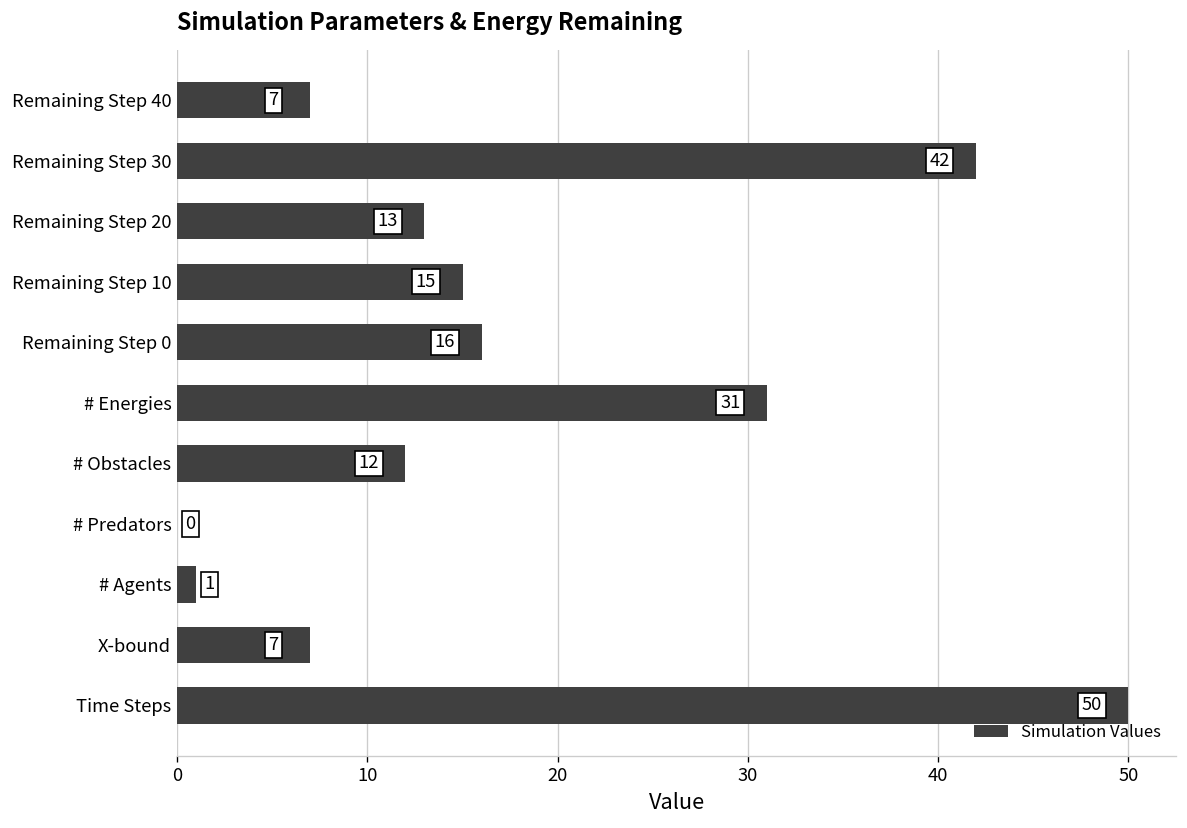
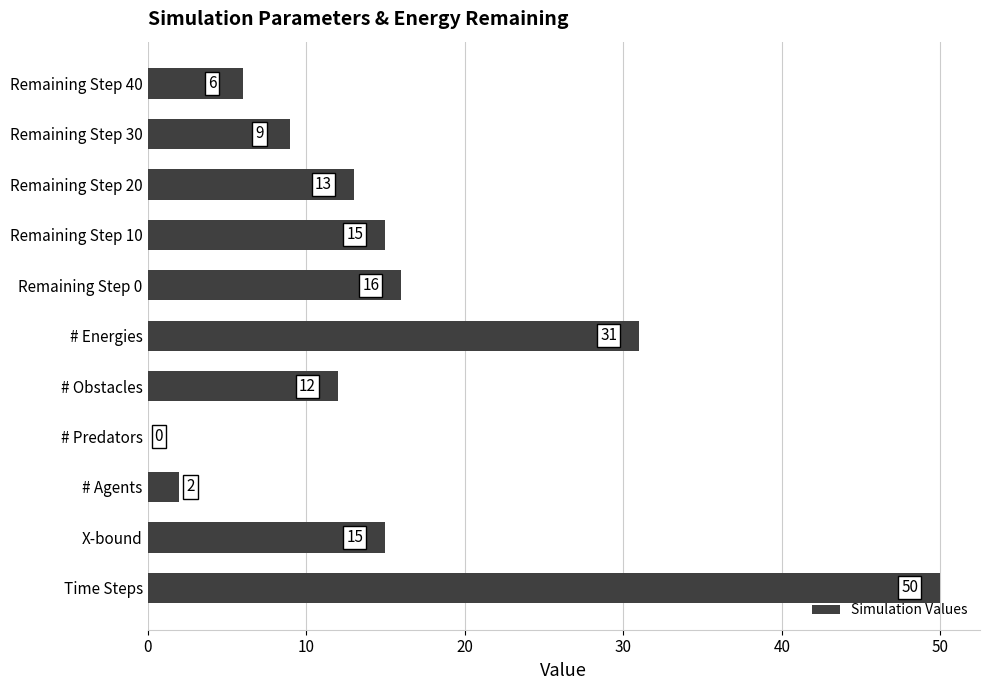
  {
-   "Remaining Step 40": 7,
-   "Remaining Step 30": 42,
-   "# Agents": 1,
-   "X-bound": 7
+   "Remaining Step 40": 6,
+   "Remaining Step 30": 9,
+   "# Agents": 2,
+   "X-bound": 15
  }
